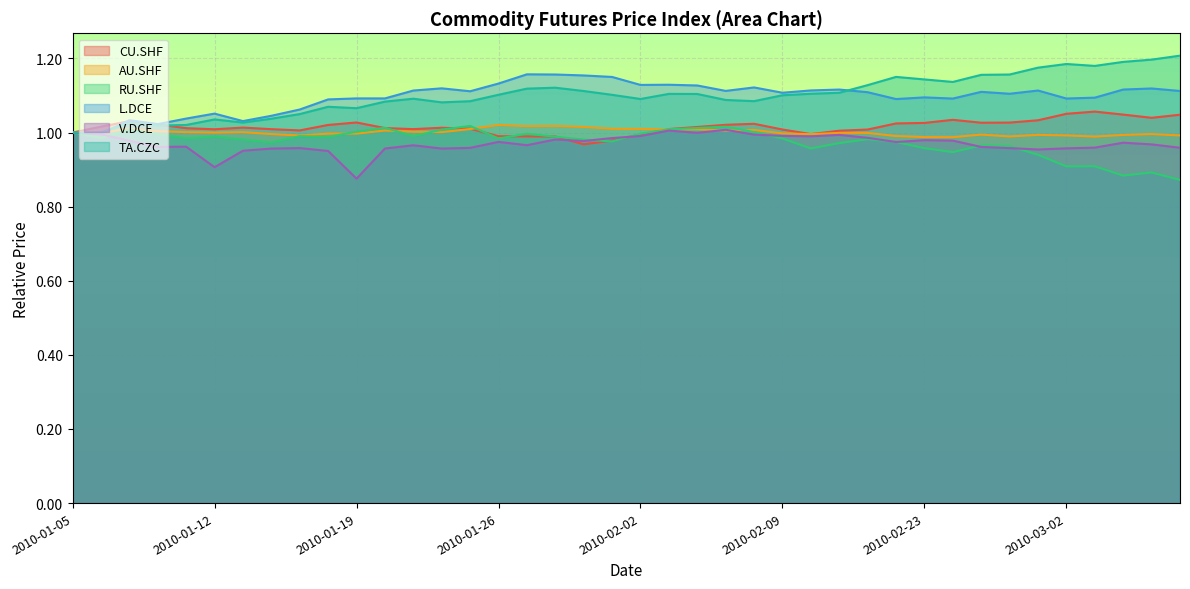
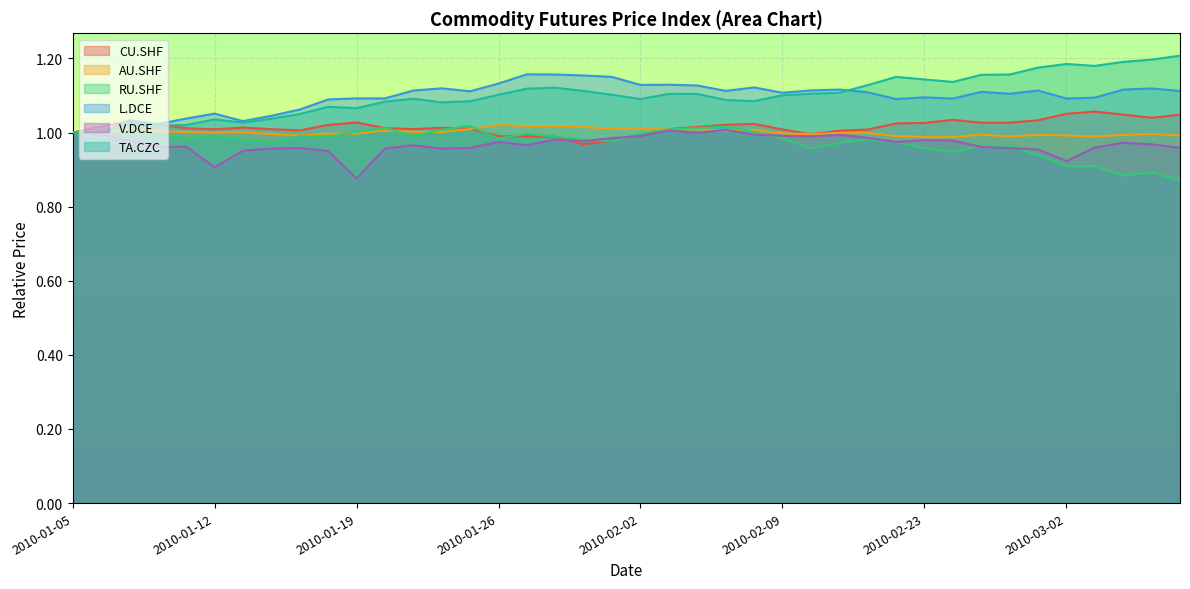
  {
    "V.DCE": {
      "2010-01-12": 0.91,
      "2010-01-19": 0.88,
      "2010-01-26": 0.97,
      "2010-02-23": 0.98,
-     "2010-03-02": 0.96
+     "2010-03-02": 0.92
    }
  }
